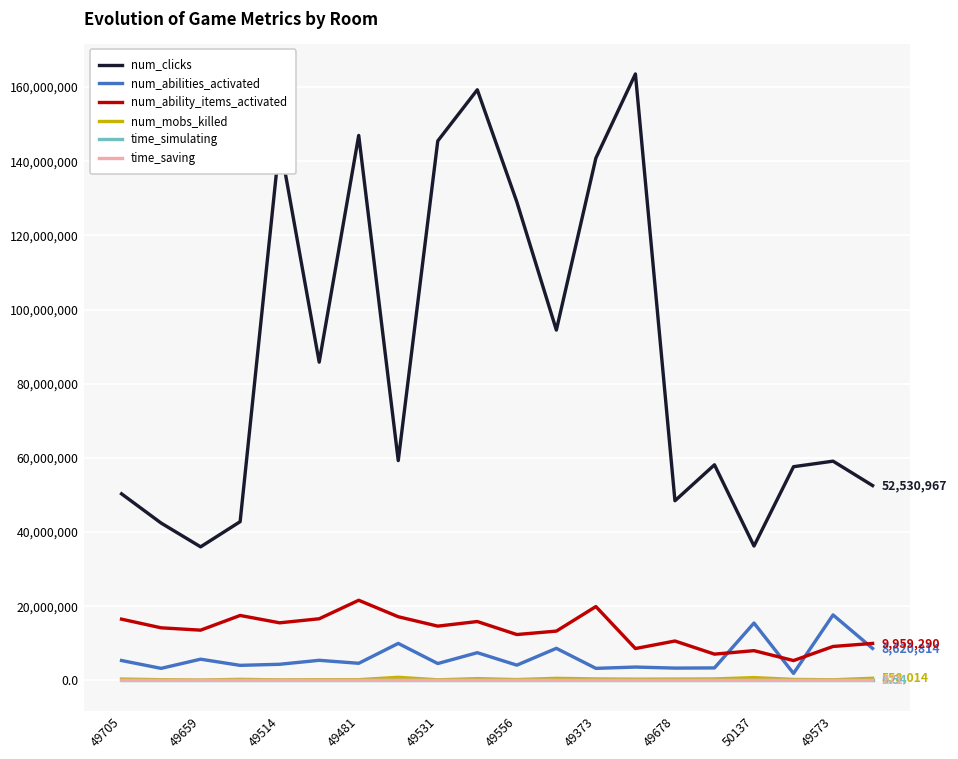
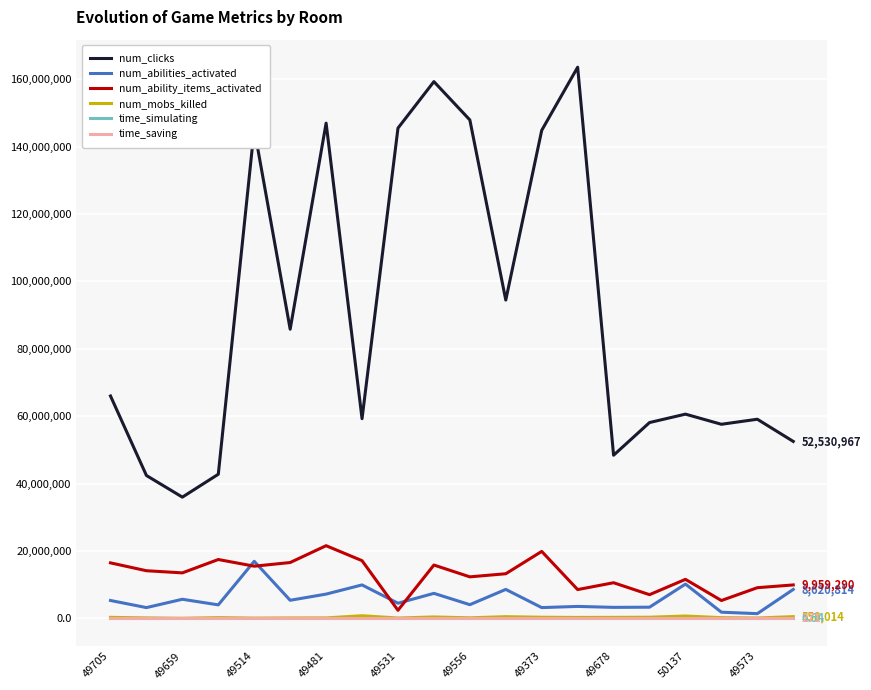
  {
    "num_clicks": {
-     "49705": "50,000,000",
+     "49705": "66,000,000",
      "49659": "36,000,000",
      "49481": "147,000,000",
      "49531": "145,000,000",
-     "49556": "129,000,000",
-     "49373": "141,000,000",
+     "49556": "148,000,000",
+     "49373": "145,000,000",
      "49678": "48,000,000",
-     "50137": "36,000,000",
+     "50137": "61,000,000",
      "49573": "59,000,000"
    },
    "num_abilities_activated": {
      "49705": "5,000,000",
      "49659": "6,000,000",
-     "49514": "4,000,000",
-     "49481": "5,000,000",
+     "49514": "17,000,000",
+     "49481": "7,000,000",
      "49531": "5,000,000",
      "49556": "4,000,000",
      "49373": "3,000,000",
      "49678": "3,000,000",
-     "50137": "15,000,000",
-     "49573": "18,000,000"
+     "50137": "10,000,000",
+     "49573": "1,000,000"
    },
    "num_ability_items_activated": {
      "49705": "17,000,000",
      "49659": "14,000,000",
      "49514": "16,000,000",
      "49481": "22,000,000",
-     "49531": "15,000,000",
+     "49531": "2,000,000",
      "49556": "12,000,000",
      "49373": "20,000,000",
      "49678": "11,000,000",
-     "50137": "8,000,000",
+     "50137": "12,000,000",
      "49573": "9,000,000"
    }
  }
